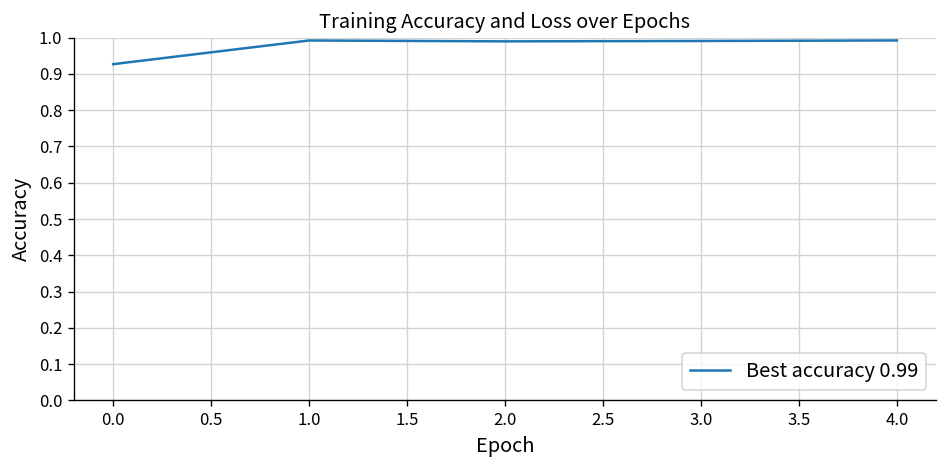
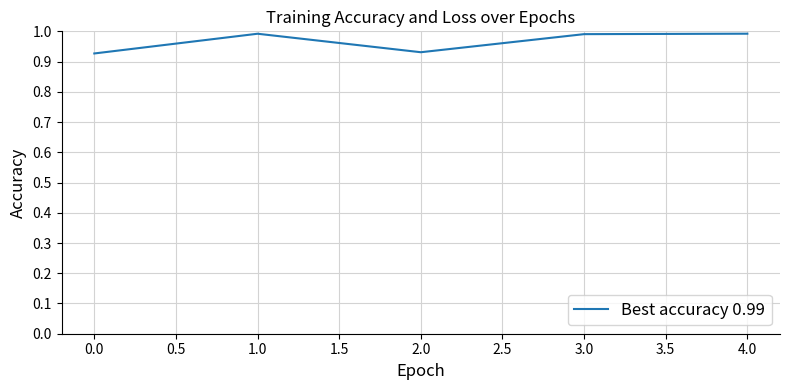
  {
    "0.0": 0.93,
    "1.0": 0.99,
-   "2.0": 0.99,
+   "2.0": 0.93,
    "3.0": 0.99,
    "4.0": 0.99
  }
